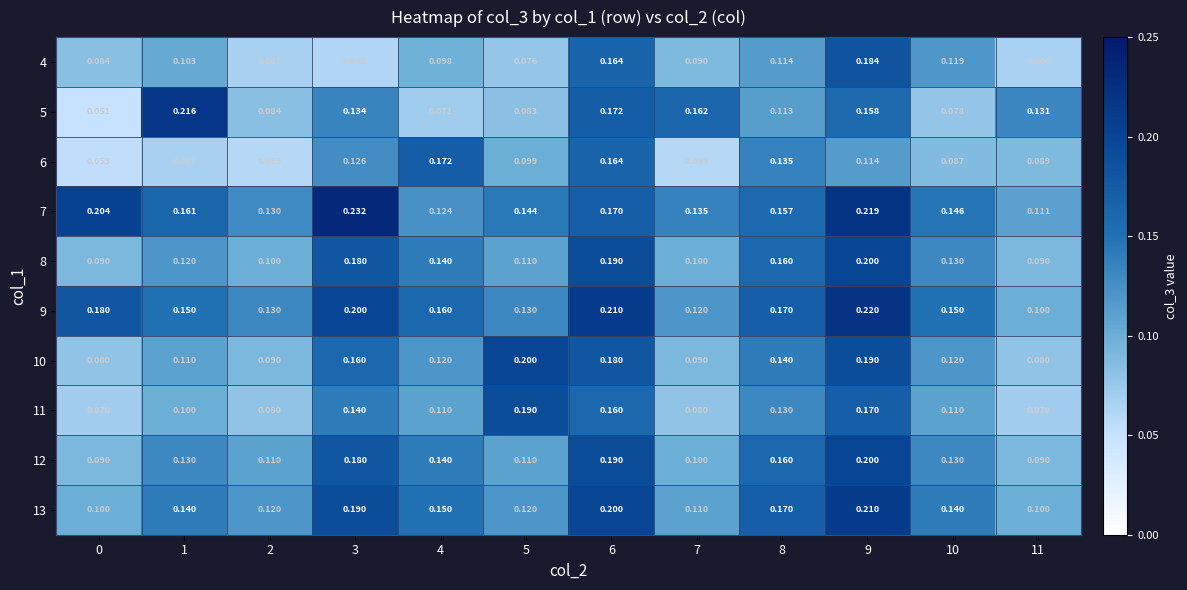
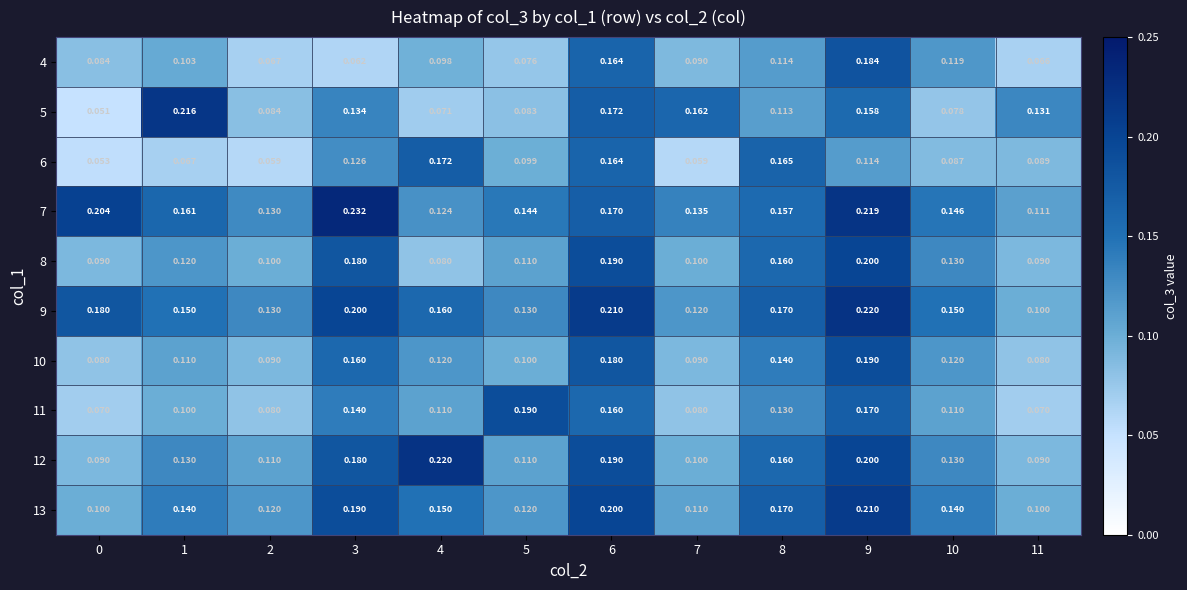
  {
    "4": {
      "0": 0.084,
      "1": 0.103,
      "4": 0.098,
      "5": 0.076,
      "6": 0.164,
      "7": 0.090,
      "8": 0.114,
      "9": 0.184,
      "10": 0.119
    },
    "5": {
      "0": 0.051,
      "1": 0.216,
      "2": 0.084,
      "3": 0.134,
      "5": 0.083,
      "6": 0.172,
      "7": 0.162,
      "8": 0.113,
      "9": 0.158,
      "10": 0.078,
      "11": 0.131
    },
    "6": {
      "0": 0.053,
      "3": 0.126,
      "4": 0.172,
      "5": 0.099,
      "6": 0.164,
-     "8": 0.135,
+     "8": 0.165,
      "9": 0.114,
      "10": 0.087,
      "11": 0.089
    },
    "7": {
      "0": 0.204,
      "1": 0.161,
      "2": 0.130,
      "3": 0.232,
      "4": 0.124,
      "5": 0.144,
      "6": 0.170,
      "7": 0.135,
      "8": 0.157,
      "9": 0.219,
      "10": 0.146,
      "11": 0.111
    },
    "8": {
      "0": 0.090,
      "1": 0.120,
      "2": 0.100,
      "3": 0.180,
-     "4": 0.140,
+     "4": 0.080,
      "5": 0.110,
      "6": 0.190,
      "7": 0.100,
      "8": 0.160,
      "9": 0.200,
      "10": 0.130,
      "11": 0.090
    },
    "9": {
      "0": 0.180,
      "1": 0.150,
      "2": 0.130,
      "3": 0.200,
      "4": 0.160,
      "5": 0.130,
      "6": 0.210,
      "7": 0.120,
      "8": 0.170,
      "9": 0.220,
      "10": 0.150,
      "11": 0.100
    },
    "10": {
      "0": 0.080,
      "1": 0.110,
      "2": 0.090,
      "3": 0.160,
      "4": 0.120,
-     "5": 0.200,
+     "5": 0.100,
      "6": 0.180,
      "7": 0.090,
      "8": 0.140,
      "9": 0.190,
      "10": 0.120,
      "11": 0.080
    },
    "11": {
      "1": 0.100,
      "2": 0.080,
      "3": 0.140,
      "4": 0.110,
      "5": 0.190,
      "6": 0.160,
      "7": 0.080,
      "8": 0.130,
      "9": 0.170,
      "10": 0.110
    },
    "12": {
      "0": 0.090,
      "1": 0.130,
      "2": 0.110,
      "3": 0.180,
-     "4": 0.140,
+     "4": 0.220,
      "5": 0.110,
      "6": 0.190,
      "7": 0.100,
      "8": 0.160,
      "9": 0.200,
      "10": 0.130,
      "11": 0.090
    },
    "13": {
      "0": 0.100,
      "1": 0.140,
      "2": 0.120,
      "3": 0.190,
      "4": 0.150,
      "5": 0.120,
      "6": 0.200,
      "7": 0.110,
      "8": 0.170,
      "9": 0.210,
      "10": 0.140,
      "11": 0.100
    }
  }
